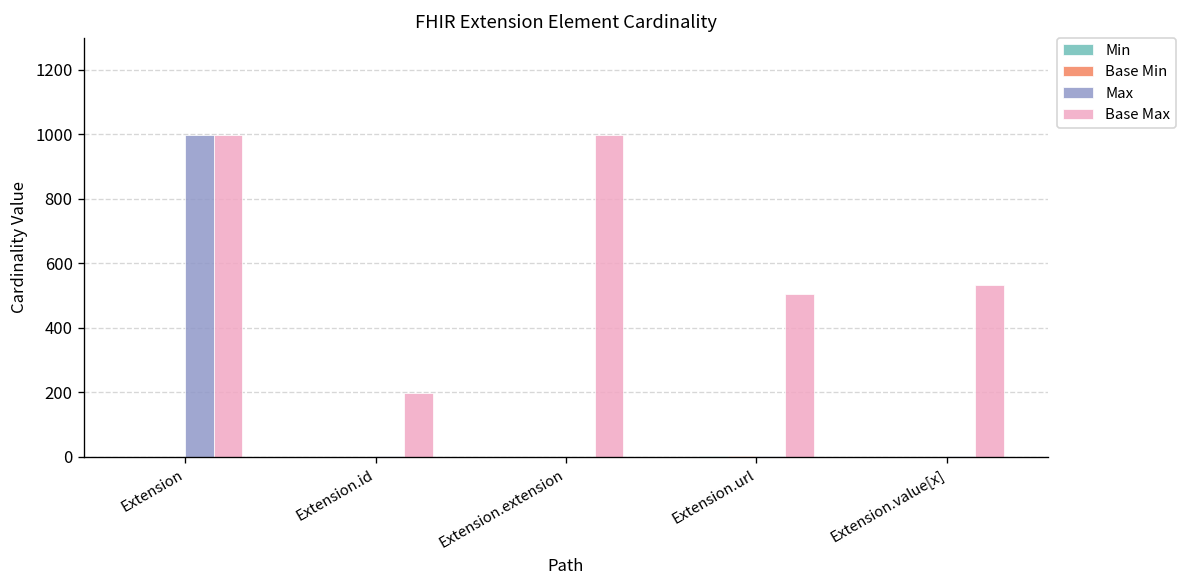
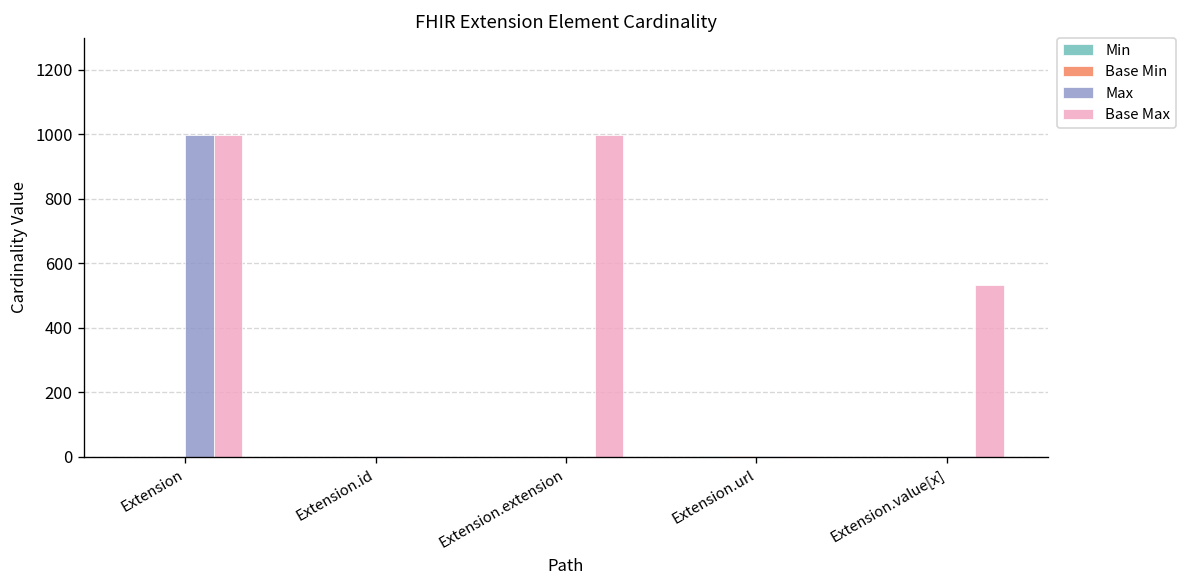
  {
    "Base Min": {
      "Extension": 0,
      "Extension.id": 0,
      "Extension.extension": 0,
      "Extension.value[x]": 0
    },
    "Base Max": {
      "Extension": 1000,
-     "Extension.id": 200,
+     "Extension.id": 0,
      "Extension.extension": 1000,
-     "Extension.url": 510,
+     "Extension.url": 0,
      "Extension.value[x]": 530
    }
  }
